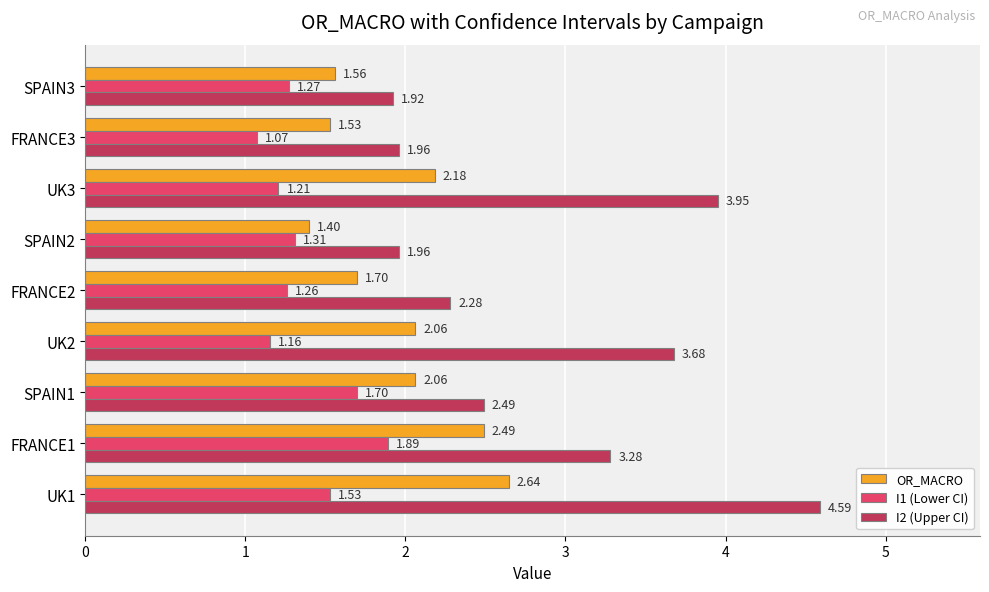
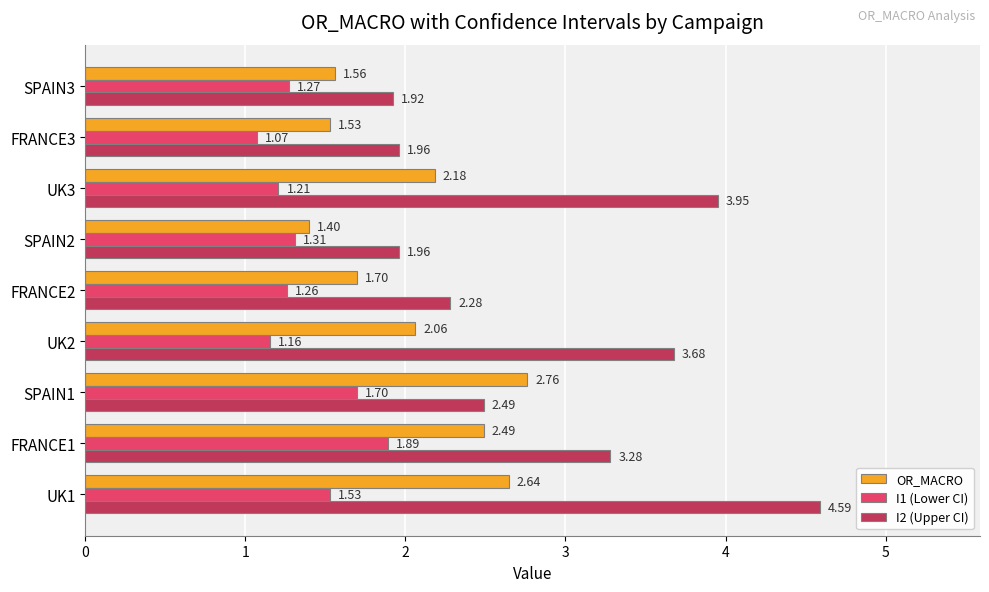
  {
    "OR_MACRO": {
      "SPAIN3": 1.56,
      "FRANCE3": 1.53,
      "UK3": 2.18,
      "SPAIN2": 1.40,
      "FRANCE2": 1.70,
      "UK2": 2.06,
-     "SPAIN1": 2.06,
+     "SPAIN1": 2.76,
      "FRANCE1": 2.49,
      "UK1": 2.64
    }
  }
